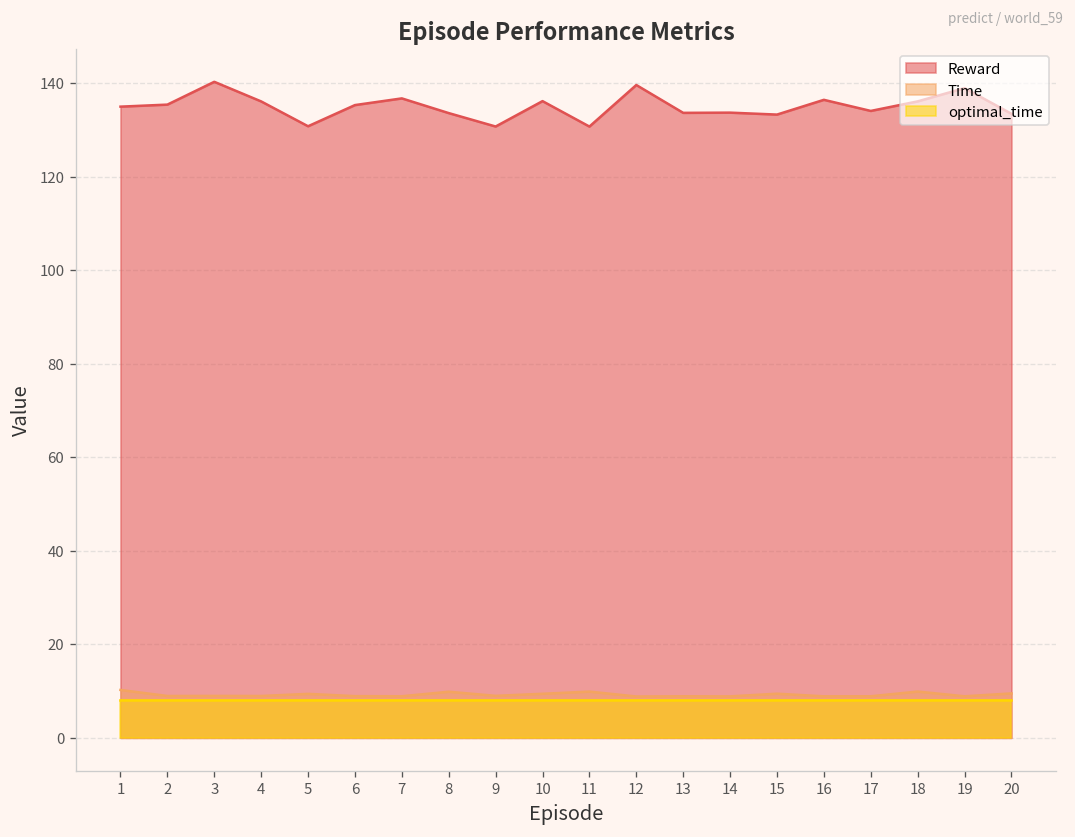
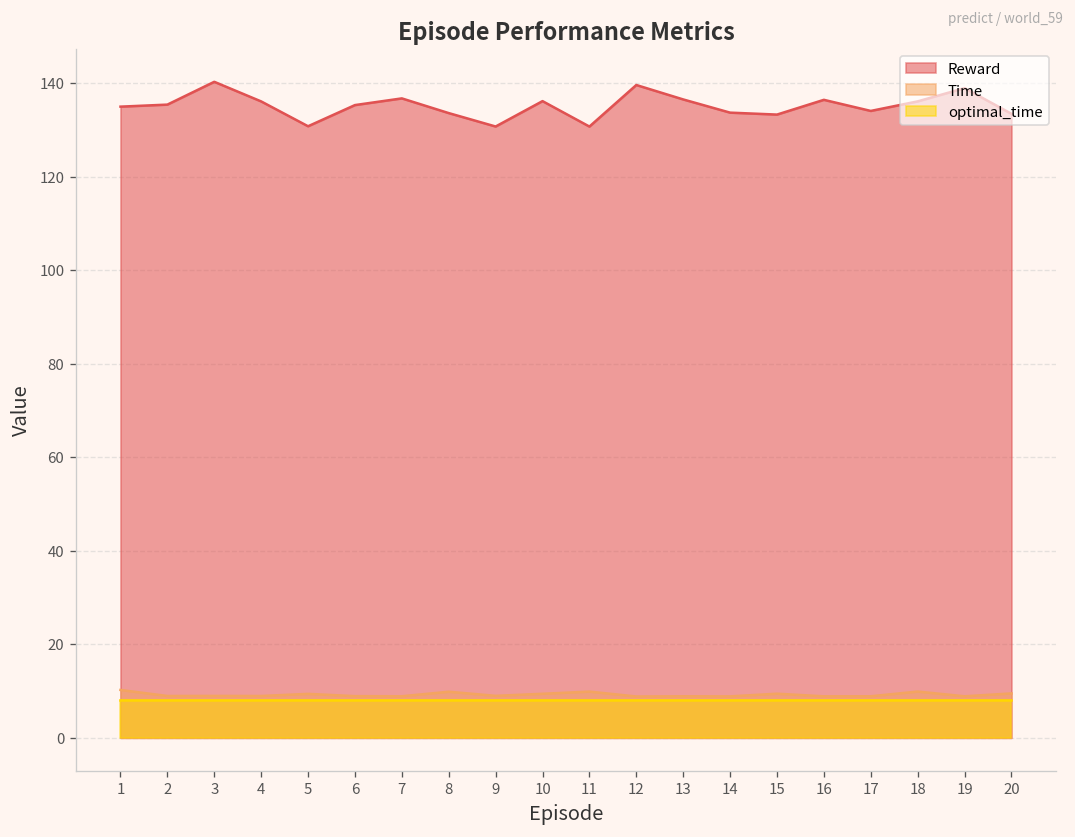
  {
    "Reward": {
      "1": 135,
      "2": 135,
      "3": 140,
      "4": 136,
      "5": 131,
      "6": 135,
      "7": 137,
      "8": 134,
      "9": 131,
      "10": 136,
      "11": 131,
      "12": 140,
-     "13": 134,
+     "13": 136,
      "14": 134,
      "15": 133,
      "16": 136,
      "17": 134
    },
    "Time": {
      "1": 10,
      "2": 9,
      "3": 9,
      "4": 9,
      "5": 9,
      "6": 9,
      "7": 9,
      "8": 10,
      "9": 9,
      "10": 9,
      "11": 10,
      "12": 9,
      "13": 9,
      "14": 9,
      "15": 9,
      "16": 9,
      "17": 9,
      "18": 10,
      "19": 9,
      "20": 10
    },
    "optimal_time": {
      "1": 8,
      "2": 8,
      "3": 8,
      "4": 8,
      "5": 8,
      "6": 8,
      "7": 8,
      "8": 8,
      "9": 8,
      "10": 8,
      "11": 8,
      "12": 8,
      "13": 8,
      "14": 8,
      "15": 8,
      "16": 8,
      "17": 8,
      "18": 8,
      "19": 8,
      "20": 8
    }
  }
